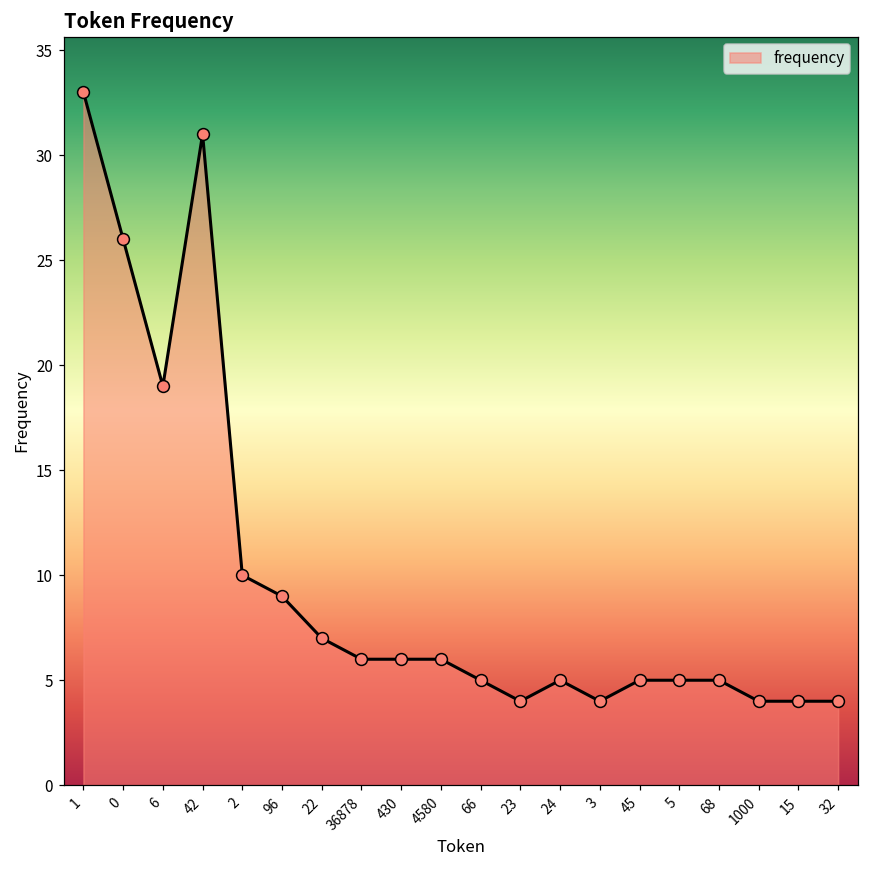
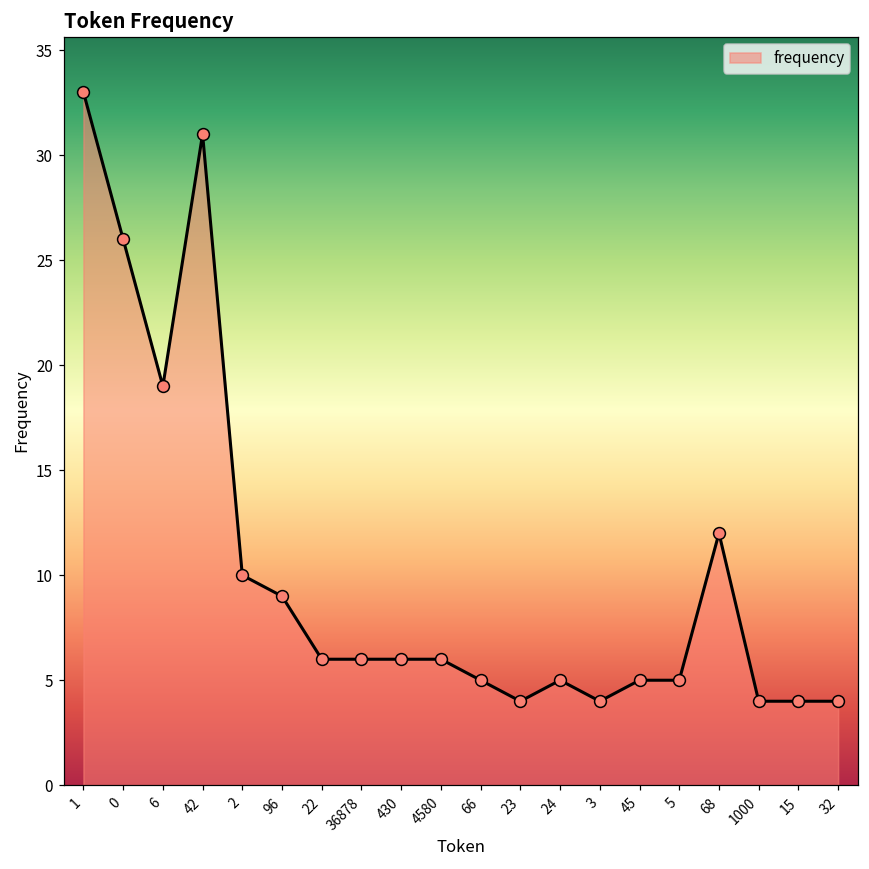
  {
    "1": 33,
    "0": 26,
    "6": 19,
    "42": 31,
    "2": 10,
    "96": 9,
-   "22": 7,
+   "22": 6,
    "36878": 6,
    "430": 6,
    "4580": 6,
    "66": 5,
    "23": 4,
    "24": 5,
    "3": 4,
    "45": 5,
    "5": 5,
-   "68": 5,
+   "68": 12,
    "1000": 4,
    "15": 4,
    "32": 4
  }
